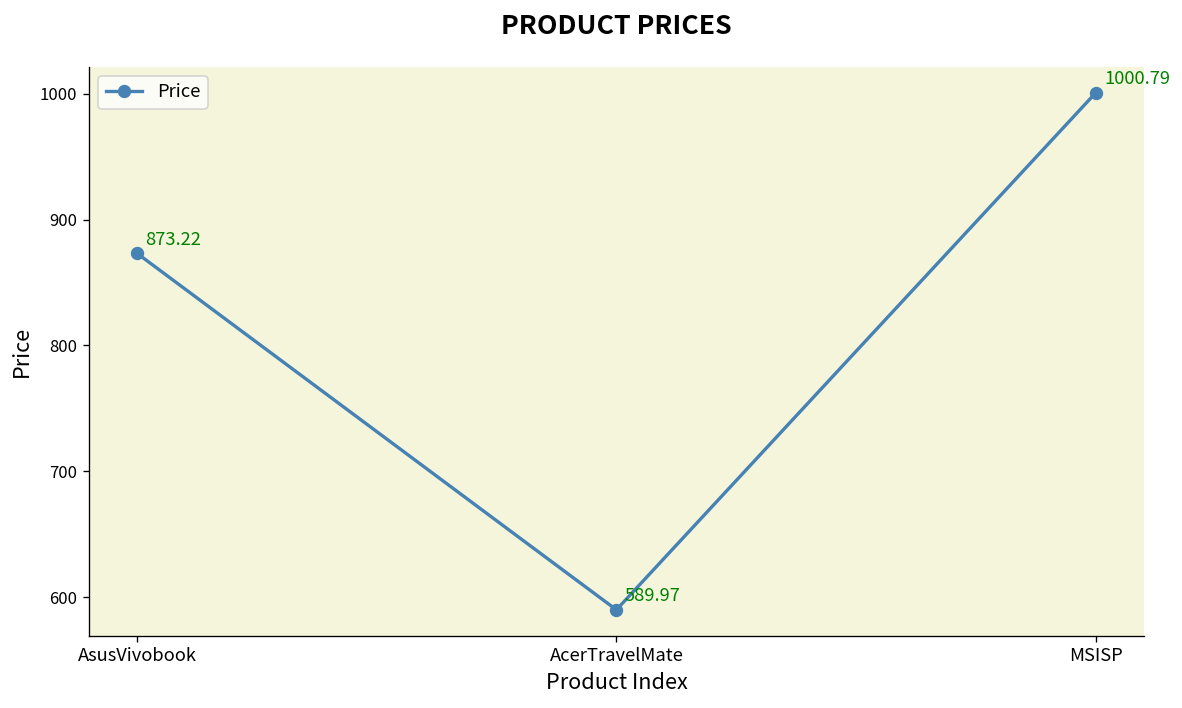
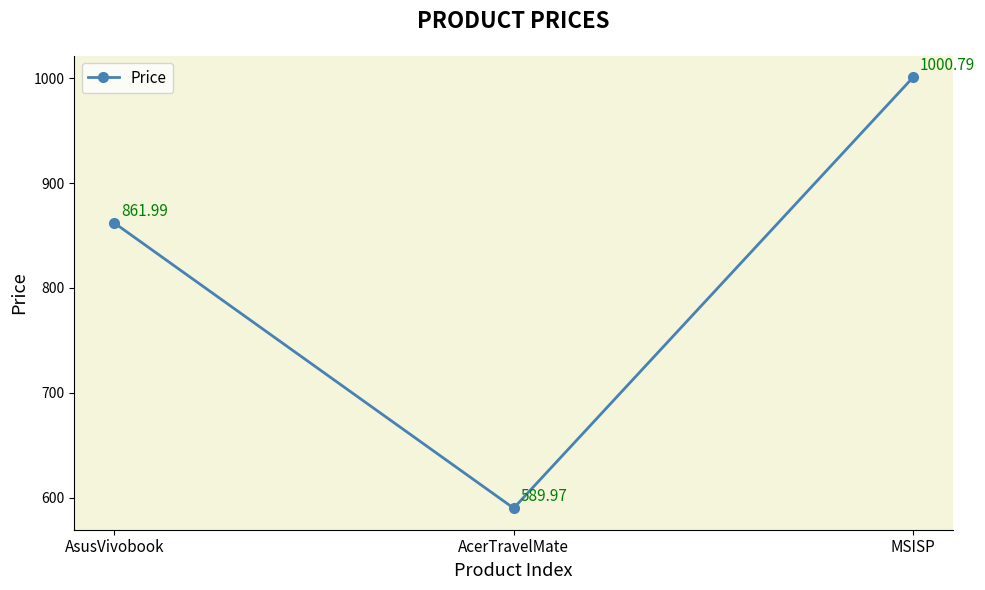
  {
-   "AsusVivobook": 873.22,
+   "AsusVivobook": 861.99,
    "AcerTravelMate": 589.97,
    "MSISP": 1000.79
  }
